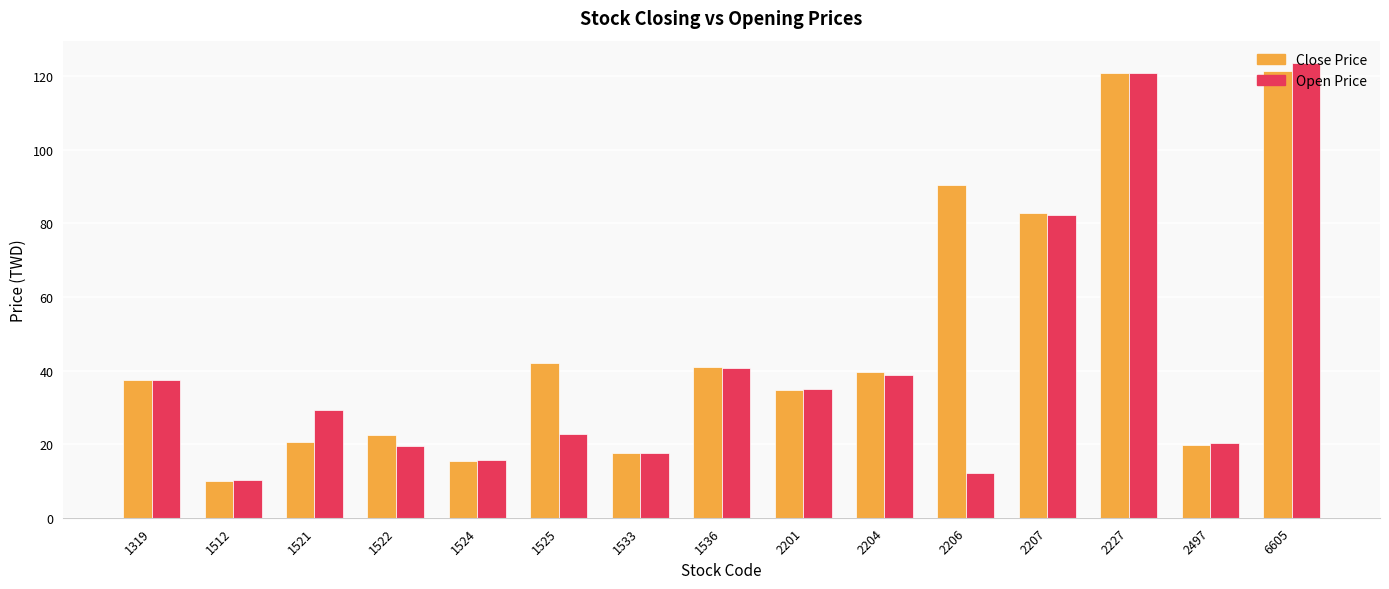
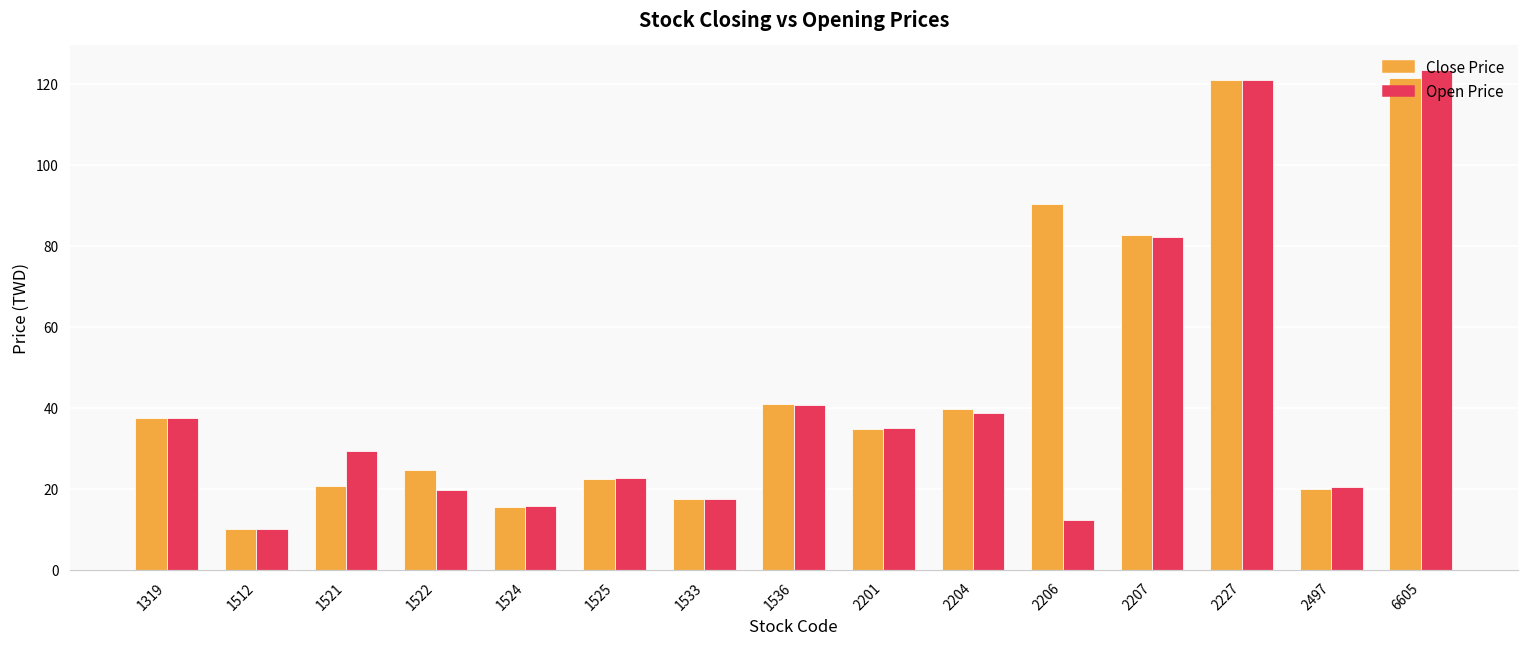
  {
    "Close Price": {
      "1319": 37,
      "1512": 10,
      "1521": 21,
-     "1522": 23,
+     "1522": 25,
      "1524": 16,
-     "1525": 42,
+     "1525": 22,
      "1533": 18,
      "1536": 41,
      "2201": 35,
      "2204": 40,
      "2206": 90,
      "2207": 83,
      "2227": 121,
      "2497": 20,
      "6605": 122
    },
    "Open Price": {
      "1319": 37,
      "1512": 10,
      "1521": 29,
      "1522": 20,
      "1524": 16,
      "1525": 23,
      "1533": 18,
      "1536": 41,
      "2201": 35,
      "2204": 39,
      "2206": 12,
      "2207": 82,
      "2227": 121,
      "2497": 20,
      "6605": 124
    }
  }
